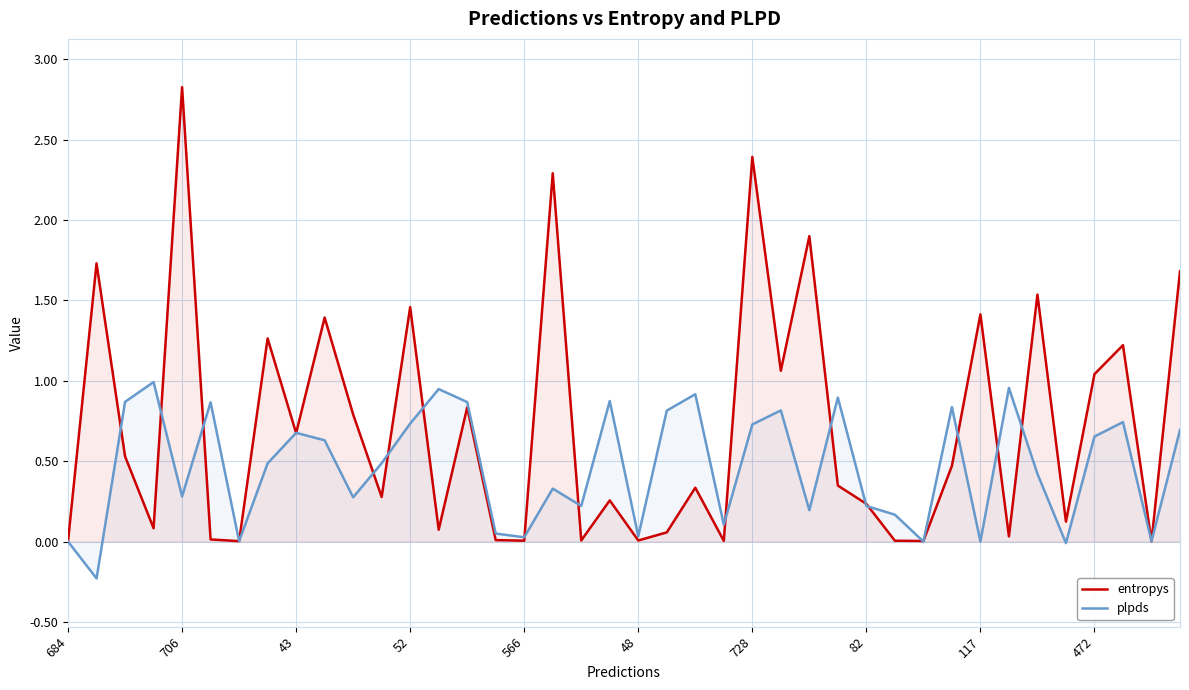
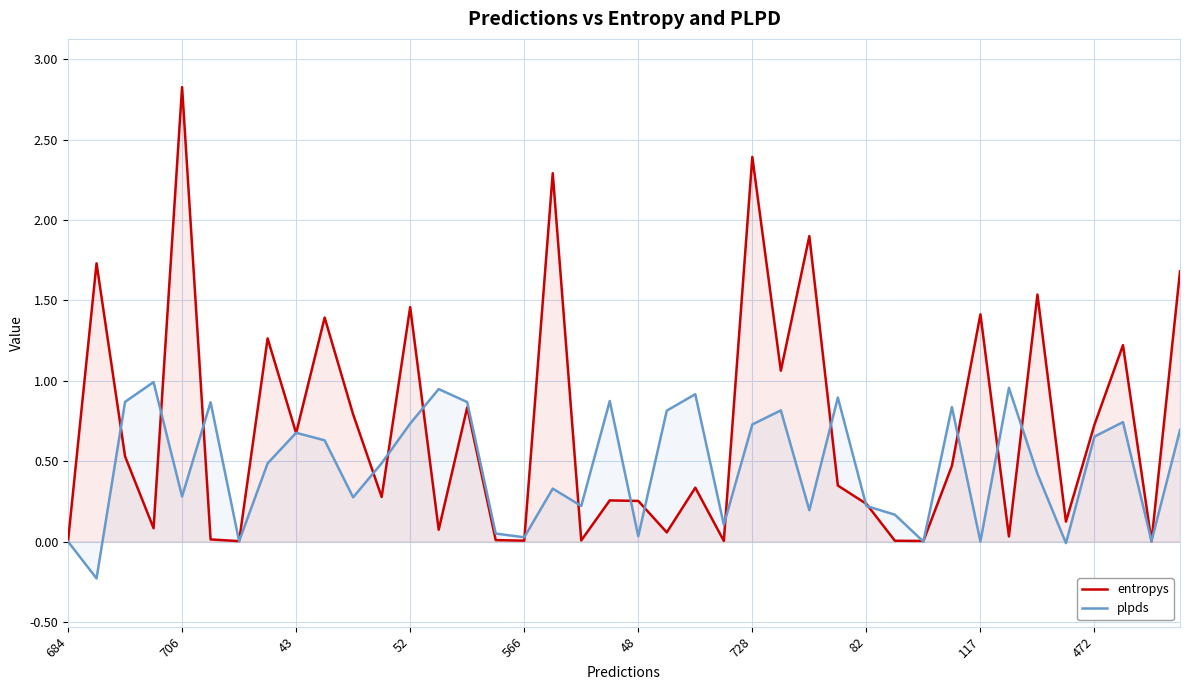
  {
    "entropys": {
      "706": 2.83,
      "52": 1.46,
      "566": 0.01,
-     "48": 0.01,
+     "48": 0.25,
      "728": 2.39,
      "117": 1.41,
-     "472": 1.04
+     "472": 0.73
    }
  }
